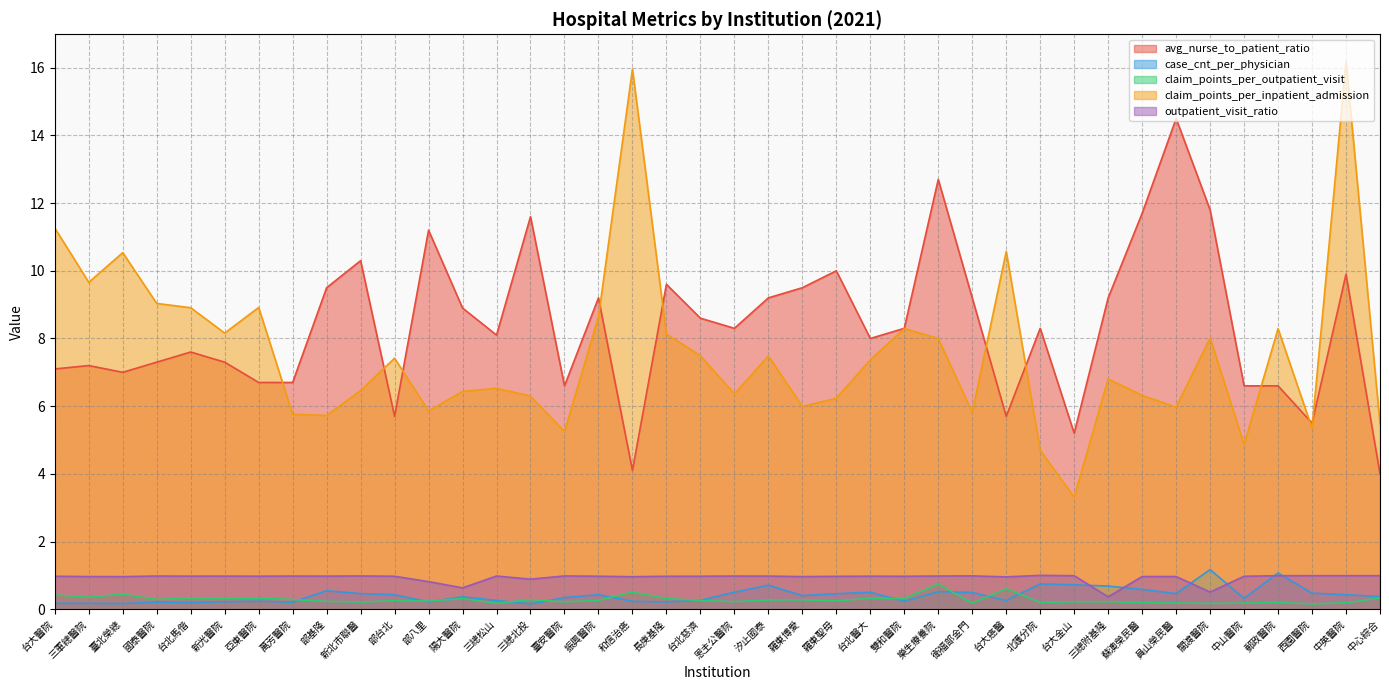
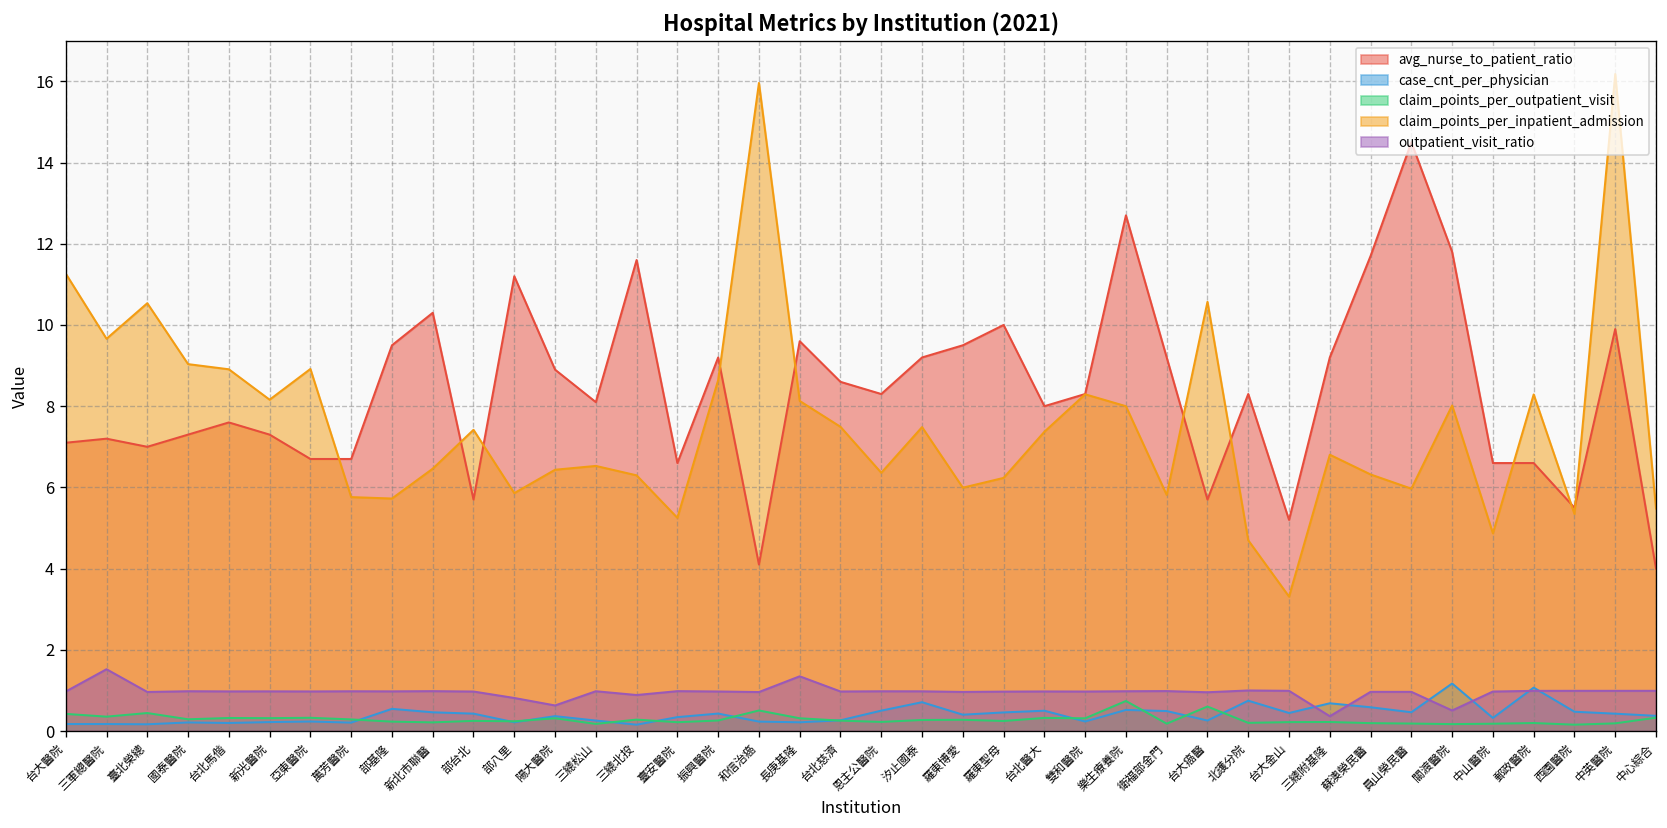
  {
    "avg_nurse_to_patient_ratio": {
      "台大醫院": 7.1,
      "三軍總醫院": 7.2,
      "臺北榮總": 7.0,
      "國泰醫院": 7.3,
      "台北馬偕": 7.6,
      "新光醫院": 7.3,
      "亞東醫院": 6.7,
      "萬芳醫院": 6.7,
      "部基隆": 9.5,
      "新北市聯醫": 10.3,
      "部台北": 5.7,
      "部八里": 11.2,
      "陽大醫院": 8.9,
      "三總松山": 8.1,
      "三總北投": 11.6,
      "臺安醫院": 6.6,
      "振興醫院": 9.2,
      "和信治癌": 4.1,
      "長庚基隆": 9.6,
      "台北慈濟": 8.6,
      "恩主公醫院": 8.3,
      "汐止國泰": 9.2,
      "羅東博愛": 9.5,
      "羅東聖母": 10.0,
      "台北醫大": 8.0,
      "樂生療養院": 12.7,
      "衛福部金門": 9.2,
      "台大癌醫": 5.7,
      "北護分院": 8.3,
      "台大金山": 5.2,
      "三總附基隆": 9.2,
      "蘇澳榮民醫": 11.7,
      "關渡醫院": 11.8,
      "中山醫院": 6.6,
      "郵政醫院": 6.6,
      "西園醫院": 5.5,
      "中英醫院": 9.9,
      "中心綜合": 4.0
    },
    "case_cnt_per_physician": {
      "台大醫院": 0.2,
      "三軍總醫院": 0.2,
      "臺北榮總": 0.2,
      "國泰醫院": 0.2,
      "台北馬偕": 0.2,
      "新光醫院": 0.2,
      "亞東醫院": 0.2,
      "萬芳醫院": 0.2,
      "部基隆": 0.5,
      "新北市聯醫": 0.5,
      "部台北": 0.4,
      "三總松山": 0.3,
      "三總北投": 0.2,
      "臺安醫院": 0.3,
      "振興醫院": 0.4,
      "和信治癌": 0.2,
      "長庚基隆": 0.2,
      "恩主公醫院": 0.5,
      "汐止國泰": 0.7,
      "羅東博愛": 0.4,
      "羅東聖母": 0.5,
      "台北醫大": 0.5,
      "雙和醫院": 0.2,
      "樂生療養院": 0.5,
      "衛福部金門": 0.5,
      "台大癌醫": 0.3,
      "北護分院": 0.7,
-     "台大金山": 0.7,
+     "台大金山": 0.4,
      "三總附基隆": 0.7,
      "蘇澳榮民醫": 0.6,
      "員山榮民醫": 0.5,
      "關渡醫院": 1.2,
      "中山醫院": 0.3,
      "郵政醫院": 1.1,
      "西園醫院": 0.5,
      "中英醫院": 0.4
    },
    "claim_points_per_outpatient_visit": {
      "台大醫院": 0.4,
      "三軍總醫院": 0.4,
      "臺北榮總": 0.4,
      "國泰醫院": 0.3,
      "台北馬偕": 0.3,
      "新光醫院": 0.3,
      "亞東醫院": 0.3,
      "萬芳醫院": 0.3,
      "部基隆": 0.2,
      "新北市聯醫": 0.2,
      "部台北": 0.3,
      "三總松山": 0.2,
      "三總北投": 0.3,
      "臺安醫院": 0.2,
      "振興醫院": 0.3,
      "和信治癌": 0.5,
      "長庚基隆": 0.3,
      "恩主公醫院": 0.2,
      "汐止國泰": 0.3,
      "羅東博愛": 0.3,
      "羅東聖母": 0.2,
      "台北醫大": 0.3,
      "雙和醫院": 0.3,
      "樂生療養院": 0.7,
      "衛福部金門": 0.2,
      "台大癌醫": 0.6,
      "北護分院": 0.2,
      "台大金山": 0.2,
      "三總附基隆": 0.2,
      "蘇澳榮民醫": 0.2,
      "員山榮民醫": 0.2,
      "關渡醫院": 0.2,
      "中山醫院": 0.2,
      "郵政醫院": 0.2,
      "西園醫院": 0.2,
      "中英醫院": 0.2
    },
    "claim_points_per_inpatient_admission": {
      "台大醫院": 11.3,
      "三軍總醫院": 9.7,
      "臺北榮總": 10.5,
      "國泰醫院": 9.0,
      "台北馬偕": 8.9,
      "新光醫院": 8.2,
      "亞東醫院": 8.9,
      "萬芳醫院": 5.8,
      "部基隆": 5.7,
      "新北市聯醫": 6.5,
      "部台北": 7.4,
      "部八里": 5.9,
      "陽大醫院": 6.4,
      "三總松山": 6.5,
      "三總北投": 6.3,
      "臺安醫院": 5.3,
      "振興醫院": 8.6,
      "和信治癌": 16.0,
      "長庚基隆": 8.1,
      "台北慈濟": 7.5,
      "恩主公醫院": 6.4,
      "汐止國泰": 7.5,
      "羅東博愛": 6.0,
      "羅東聖母": 6.2,
      "台北醫大": 7.4,
      "樂生療養院": 8.0,
      "衛福部金門": 5.8,
      "台大癌醫": 10.6,
      "北護分院": 4.7,
      "台大金山": 3.3,
      "三總附基隆": 6.8,
      "蘇澳榮民醫": 6.3,
      "員山榮民醫": 6.0,
      "關渡醫院": 8.0,
      "中山醫院": 4.9,
      "郵政醫院": 8.3,
      "西園醫院": 5.3,
      "中心綜合": 5.5
    },
    "outpatient_visit_ratio": {
      "台大醫院": 1.0,
-     "三軍總醫院": 1.0,
+     "三軍總醫院": 1.5,
      "臺北榮總": 1.0,
      "國泰醫院": 1.0,
      "台北馬偕": 1.0,
      "新光醫院": 1.0,
      "亞東醫院": 1.0,
      "萬芳醫院": 1.0,
      "部基隆": 1.0,
      "新北市聯醫": 1.0,
      "部台北": 1.0,
      "部八里": 0.8,
      "陽大醫院": 0.6,
      "三總松山": 1.0,
      "三總北投": 0.9,
      "臺安醫院": 1.0,
      "振興醫院": 1.0,
      "和信治癌": 1.0,
-     "長庚基隆": 1.0,
+     "長庚基隆": 1.3,
      "台北慈濟": 1.0,
      "恩主公醫院": 1.0,
      "汐止國泰": 1.0,
      "羅東博愛": 1.0,
      "羅東聖母": 1.0,
      "台北醫大": 1.0,
      "雙和醫院": 1.0,
      "樂生療養院": 1.0,
      "衛福部金門": 1.0,
      "台大癌醫": 1.0,
      "北護分院": 1.0,
      "台大金山": 1.0,
      "三總附基隆": 0.4,
      "蘇澳榮民醫": 1.0,
      "員山榮民醫": 1.0,
      "關渡醫院": 0.5,
      "中山醫院": 1.0,
      "郵政醫院": 1.0,
      "西園醫院": 1.0,
      "中英醫院": 1.0,
      "中心綜合": 1.0
    }
  }
